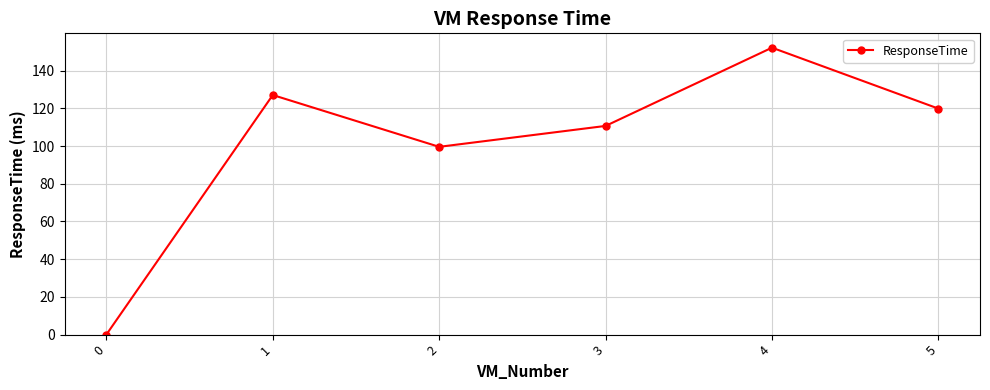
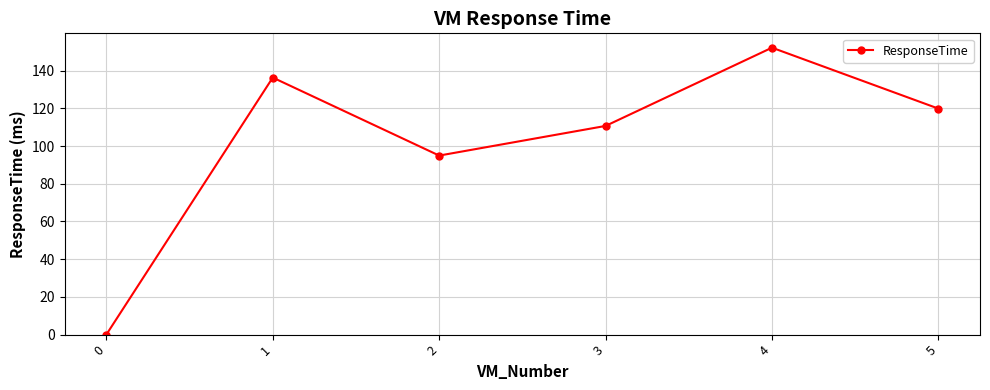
  {
    "0": 0,
-   "1": 127,
-   "2": 100,
+   "1": 136,
+   "2": 95,
    "3": 111,
    "4": 152,
    "5": 120
  }
